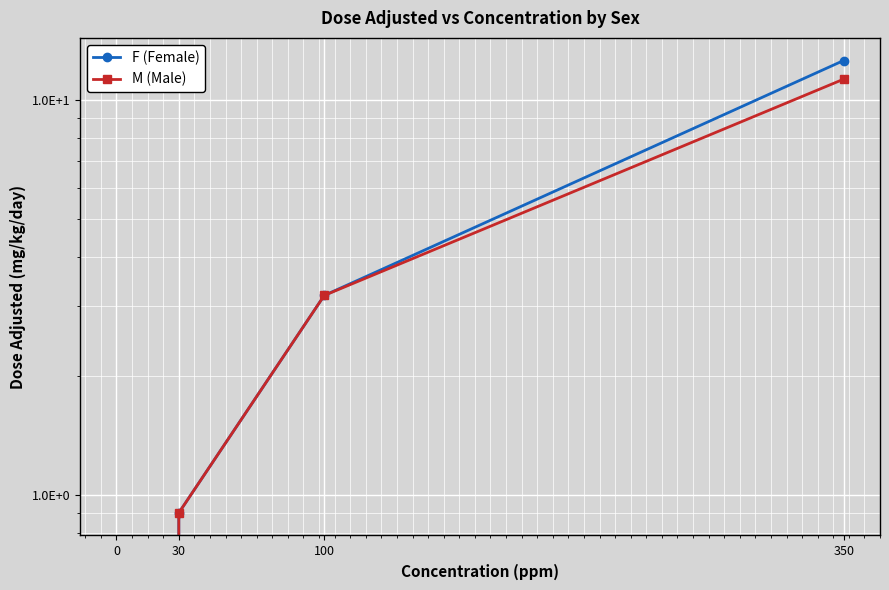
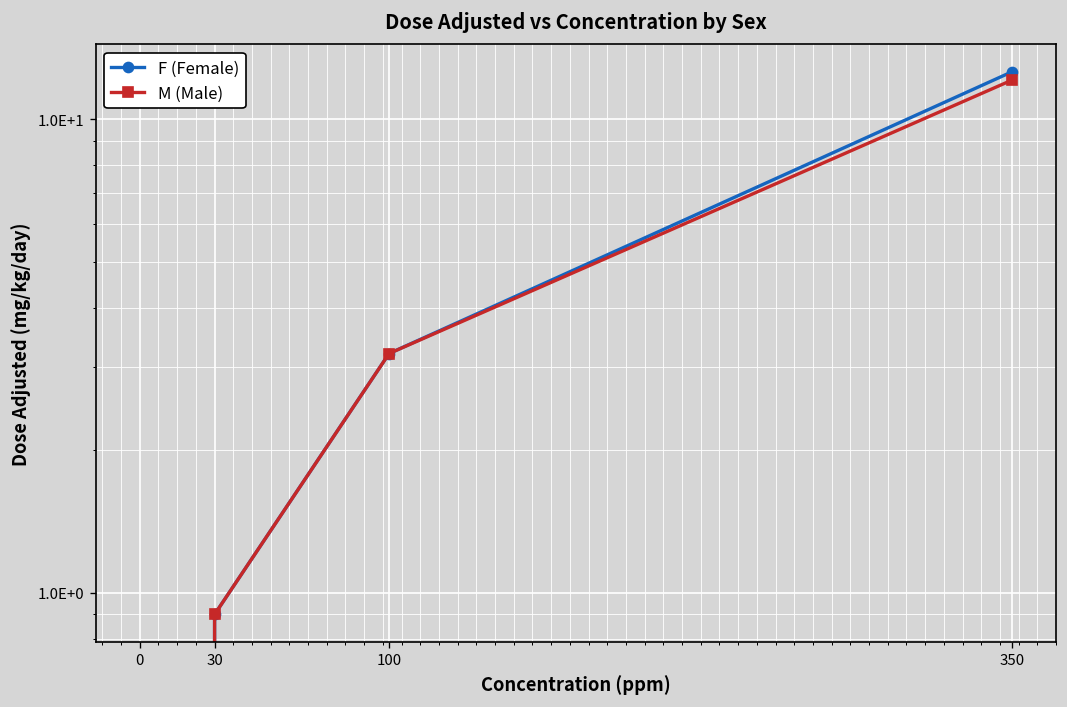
  {
    "F (Female)": {
      "350": 12.6
    },
    "M (Male)": {
-     "350": 11.3
+     "350": 12.1
    }
  }
